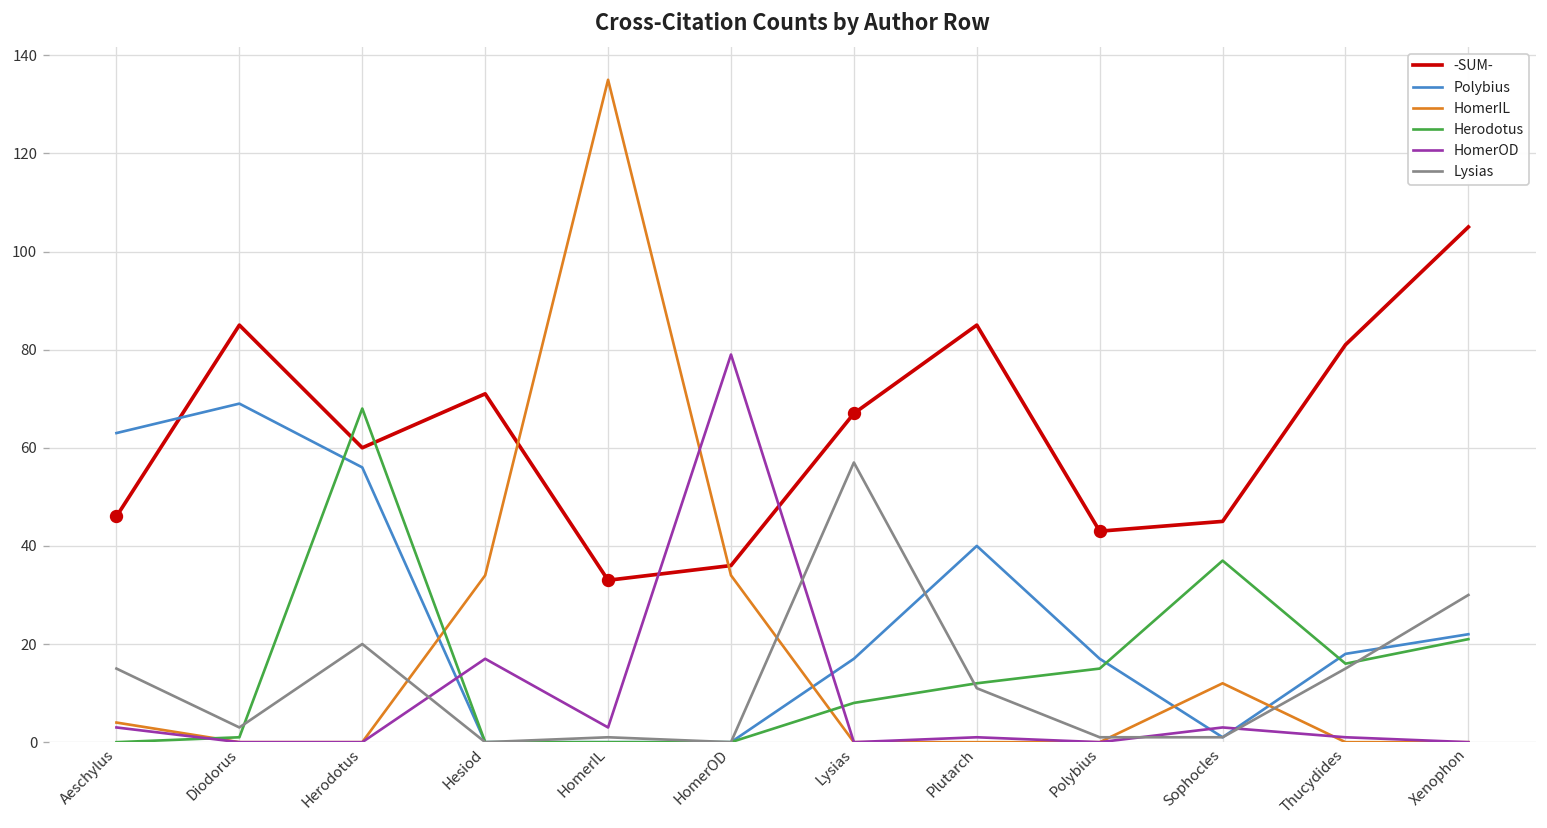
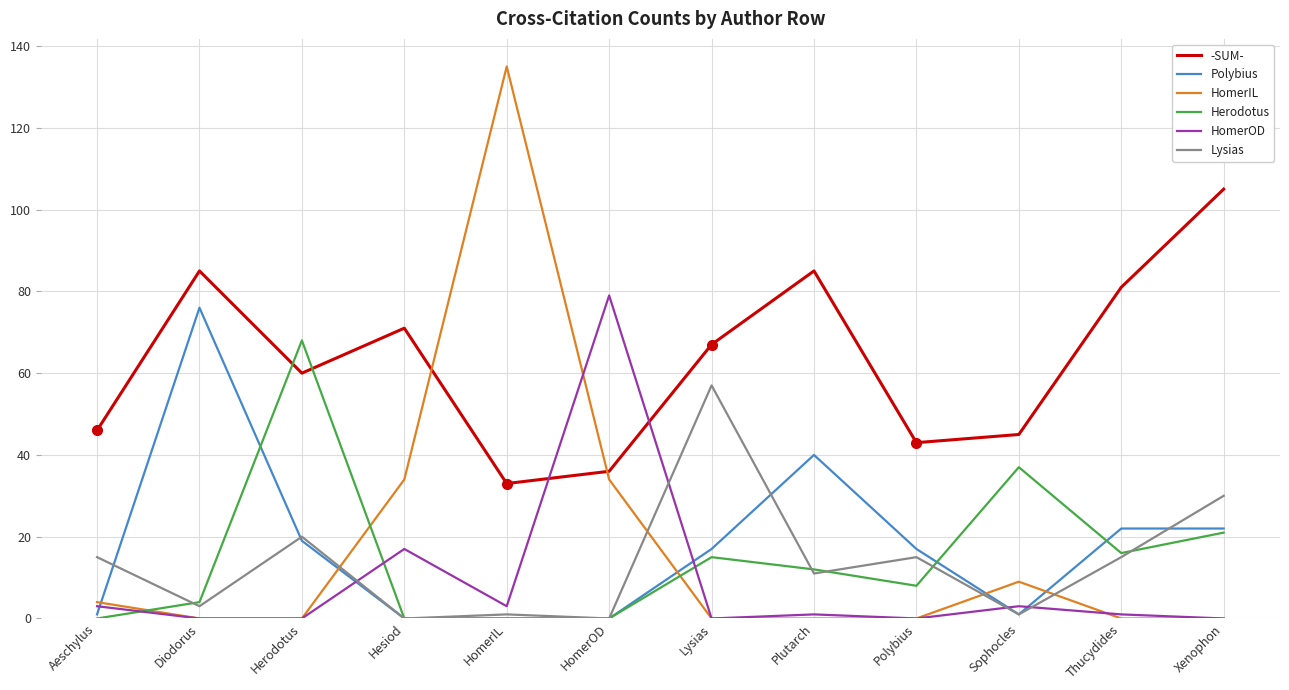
  {
    "Polybius": {
-     "Aeschylus": 63,
-     "Diodorus": 69,
-     "Herodotus": 56,
+     "Aeschylus": 1,
+     "Diodorus": 76,
+     "Herodotus": 19,
      "Lysias": 17,
      "Plutarch": 40,
      "Polybius": 17,
-     "Thucydides": 18,
+     "Thucydides": 22,
      "Xenophon": 22
    },
    "HomerIL": {
      "Aeschylus": 4,
      "Hesiod": 34,
      "HomerIL": 135,
      "HomerOD": 34,
      "Plutarch": 0,
-     "Sophocles": 12,
+     "Sophocles": 9,
      "Thucydides": 0
    },
    "Herodotus": {
      "Aeschylus": 0,
-     "Diodorus": 1,
+     "Diodorus": 4,
      "Herodotus": 68,
-     "Lysias": 8,
+     "Lysias": 15,
      "Plutarch": 12,
-     "Polybius": 15,
+     "Polybius": 8,
      "Sophocles": 37,
      "Thucydides": 16,
      "Xenophon": 21
    },
    "HomerOD": {
      "Aeschylus": 3,
      "Hesiod": 17,
      "HomerIL": 3,
      "HomerOD": 79,
      "Plutarch": 1,
      "Sophocles": 3,
      "Thucydides": 1
    },
    "Lysias": {
      "Aeschylus": 15,
      "Diodorus": 3,
      "Herodotus": 20,
      "HomerIL": 1,
      "Lysias": 57,
      "Plutarch": 11,
-     "Polybius": 1,
+     "Polybius": 15,
      "Thucydides": 15,
      "Xenophon": 30
    }
  }
